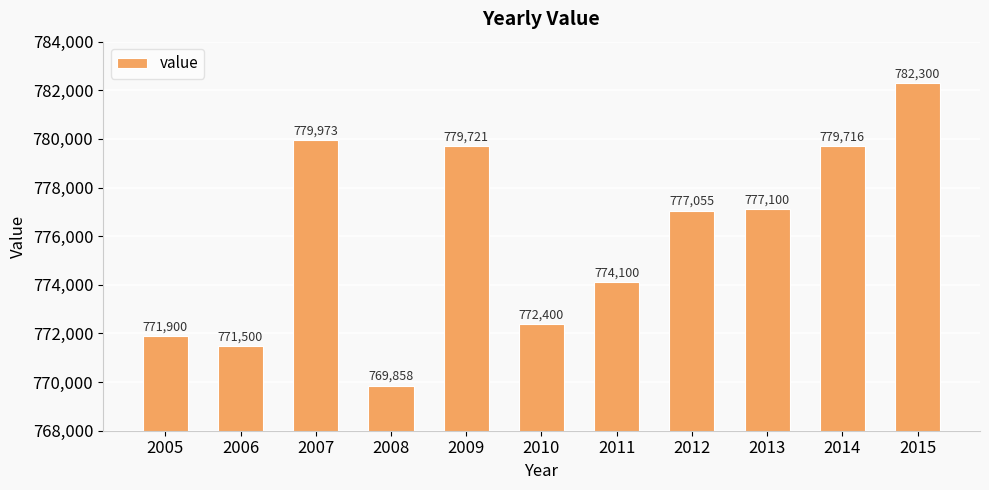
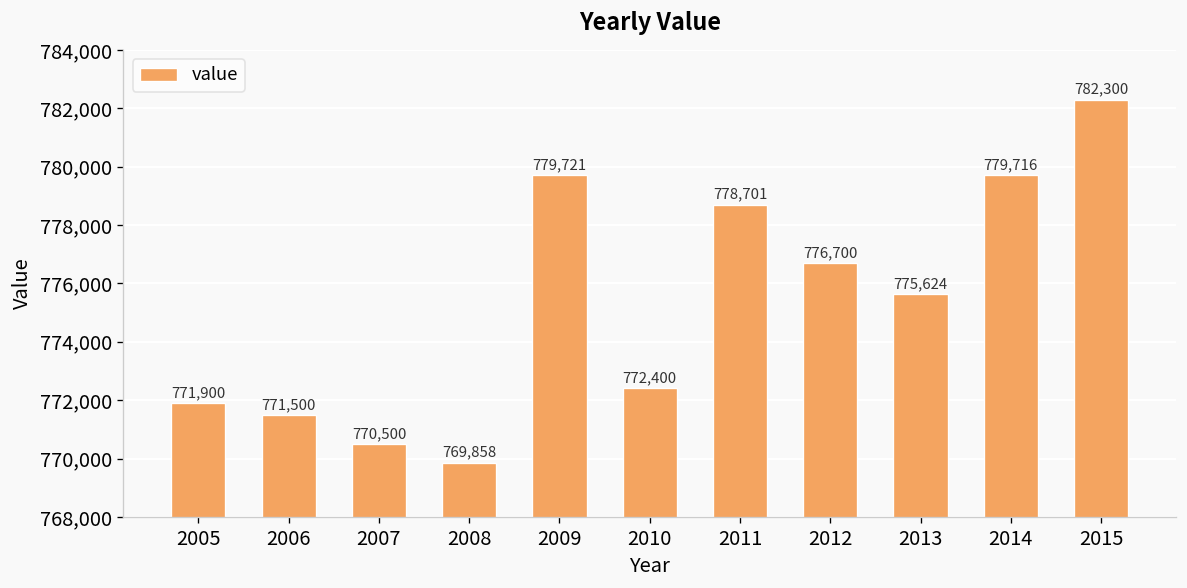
  {
    "2005": "771,900",
    "2006": "771,500",
-   "2007": "779,973",
+   "2007": "770,500",
    "2008": "769,858",
    "2009": "779,721",
    "2010": "772,400",
-   "2011": "774,100",
-   "2012": "777,055",
-   "2013": "777,100",
+   "2011": "778,701",
+   "2012": "776,700",
+   "2013": "775,624",
    "2014": "779,716",
    "2015": "782,300"
  }
